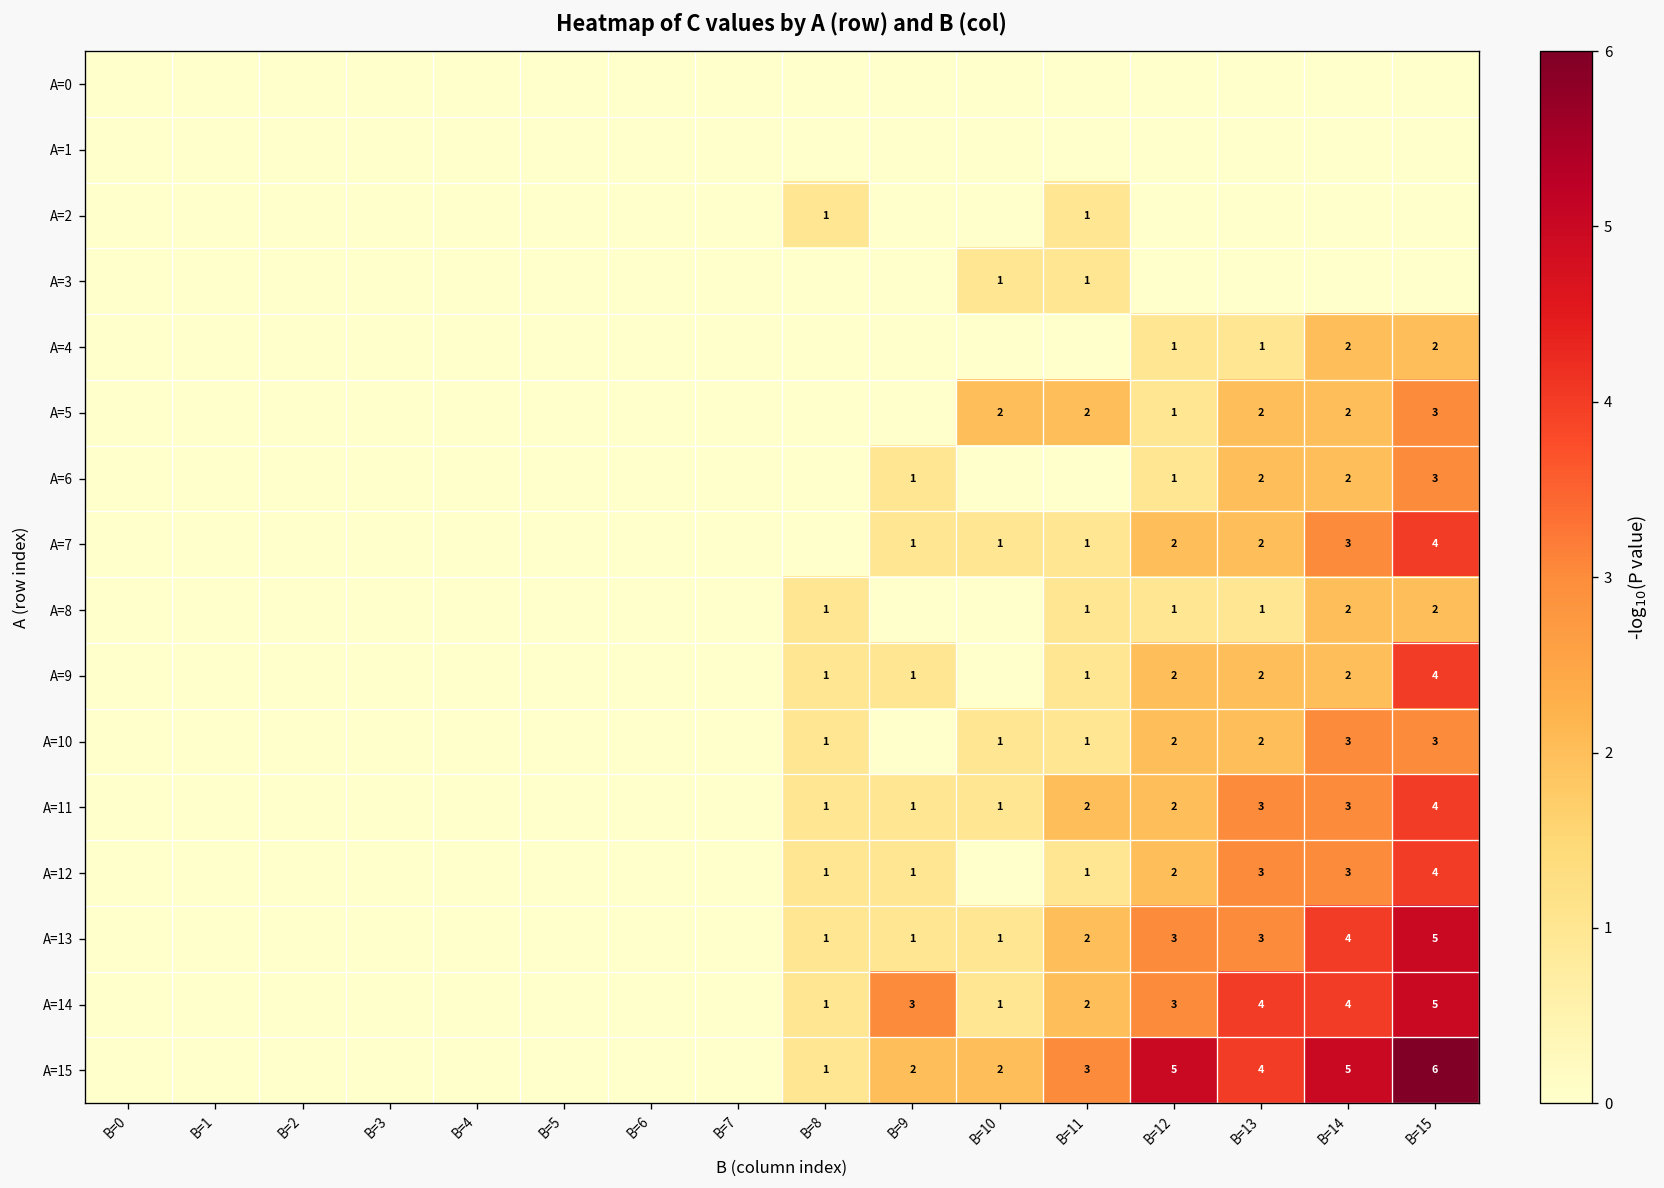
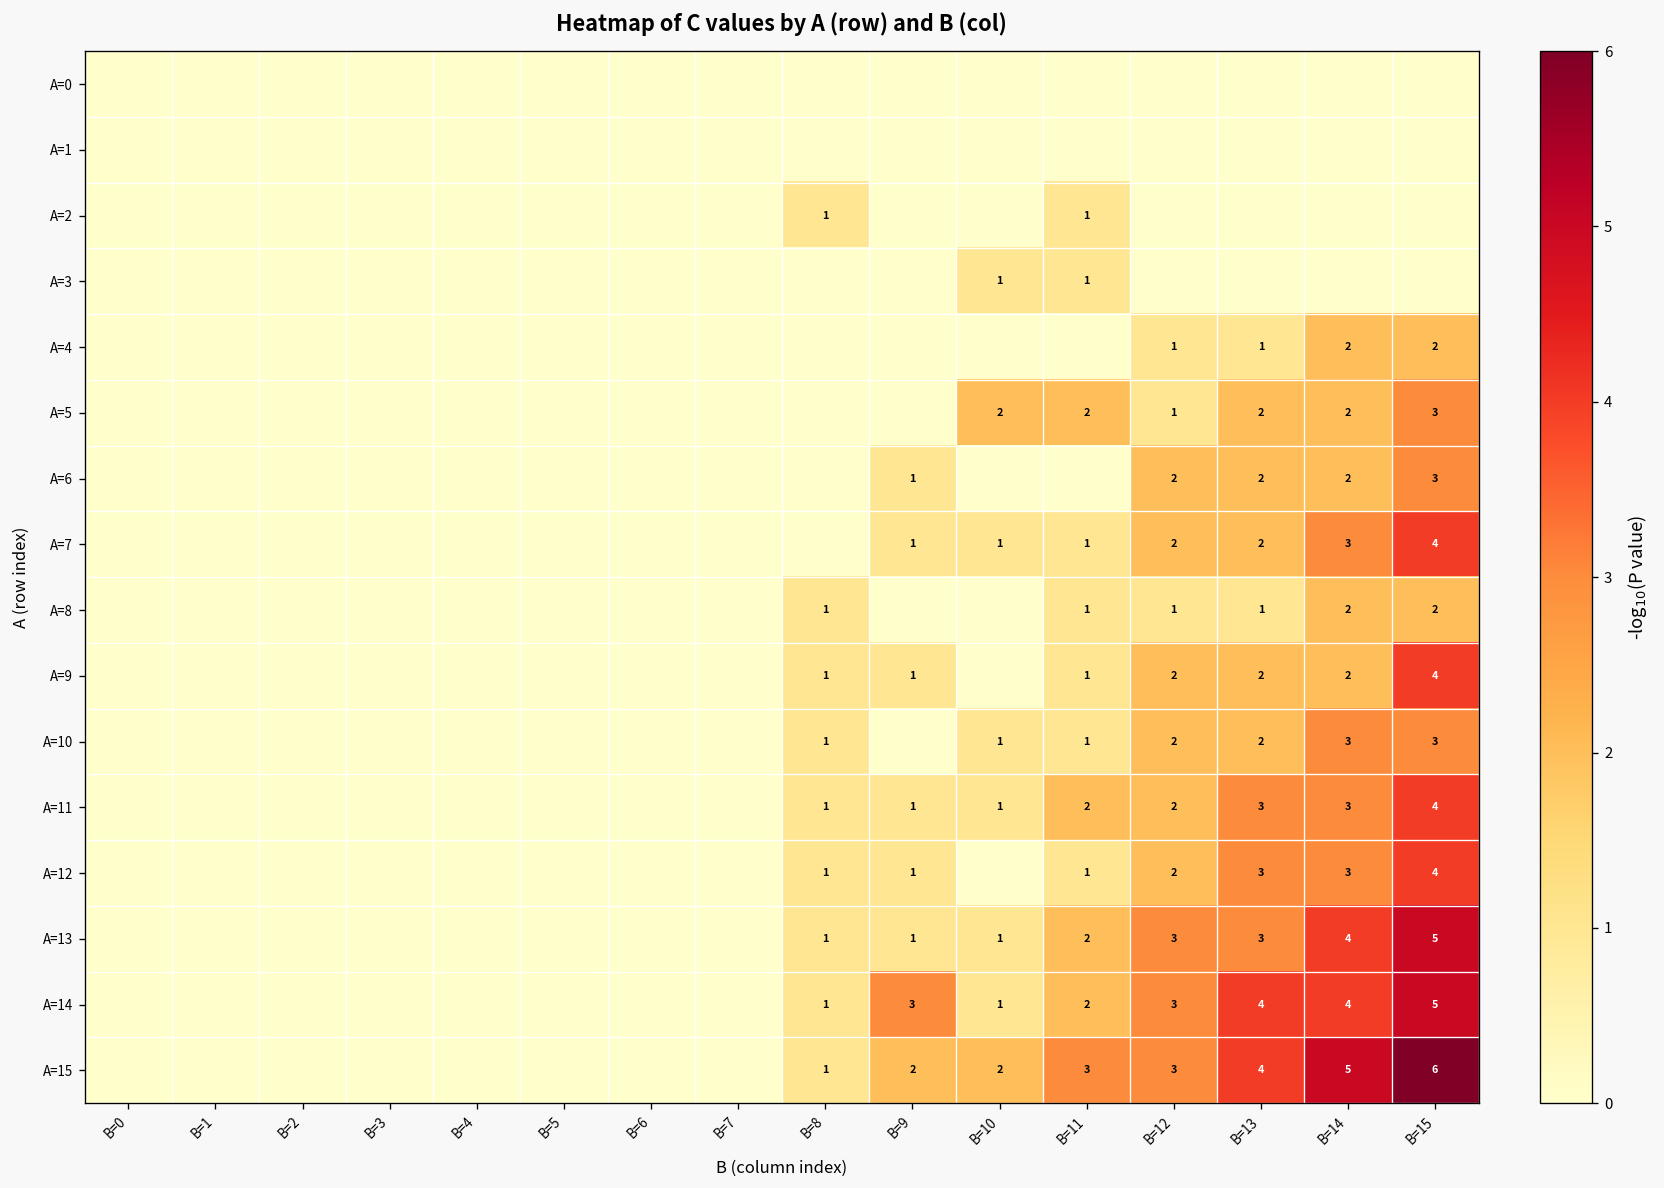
  {
    "A=2": {
      "B=8": 1,
      "B=11": 1
    },
    "A=3": {
      "B=10": 1,
      "B=11": 1
    },
    "A=4": {
      "B=12": 1,
      "B=13": 1,
      "B=14": 2,
      "B=15": 2
    },
    "A=5": {
      "B=10": 2,
      "B=11": 2,
      "B=12": 1,
      "B=13": 2,
      "B=14": 2,
      "B=15": 3
    },
    "A=6": {
      "B=9": 1,
-     "B=12": 1,
+     "B=12": 2,
      "B=13": 2,
      "B=14": 2,
      "B=15": 3
    },
    "A=7": {
      "B=9": 1,
      "B=10": 1,
      "B=11": 1,
      "B=12": 2,
      "B=13": 2,
      "B=14": 3,
      "B=15": 4
    },
    "A=8": {
      "B=8": 1,
      "B=11": 1,
      "B=12": 1,
      "B=13": 1,
      "B=14": 2,
      "B=15": 2
    },
    "A=9": {
      "B=8": 1,
      "B=9": 1,
      "B=11": 1,
      "B=12": 2,
      "B=13": 2,
      "B=14": 2,
      "B=15": 4
    },
    "A=10": {
      "B=8": 1,
      "B=10": 1,
      "B=11": 1,
      "B=12": 2,
      "B=13": 2,
      "B=14": 3,
      "B=15": 3
    },
    "A=11": {
      "B=8": 1,
      "B=9": 1,
      "B=10": 1,
      "B=11": 2,
      "B=12": 2,
      "B=13": 3,
      "B=14": 3,
      "B=15": 4
    },
    "A=12": {
      "B=8": 1,
      "B=9": 1,
      "B=11": 1,
      "B=12": 2,
      "B=13": 3,
      "B=14": 3,
      "B=15": 4
    },
    "A=13": {
      "B=8": 1,
      "B=9": 1,
      "B=10": 1,
      "B=11": 2,
      "B=12": 3,
      "B=13": 3,
      "B=14": 4,
      "B=15": 5
    },
    "A=14": {
      "B=8": 1,
      "B=9": 3,
      "B=10": 1,
      "B=11": 2,
      "B=12": 3,
      "B=13": 4,
      "B=14": 4,
      "B=15": 5
    },
    "A=15": {
      "B=8": 1,
      "B=9": 2,
      "B=10": 2,
      "B=11": 3,
-     "B=12": 5,
+     "B=12": 3,
      "B=13": 4,
      "B=14": 5,
      "B=15": 6
    }
  }
